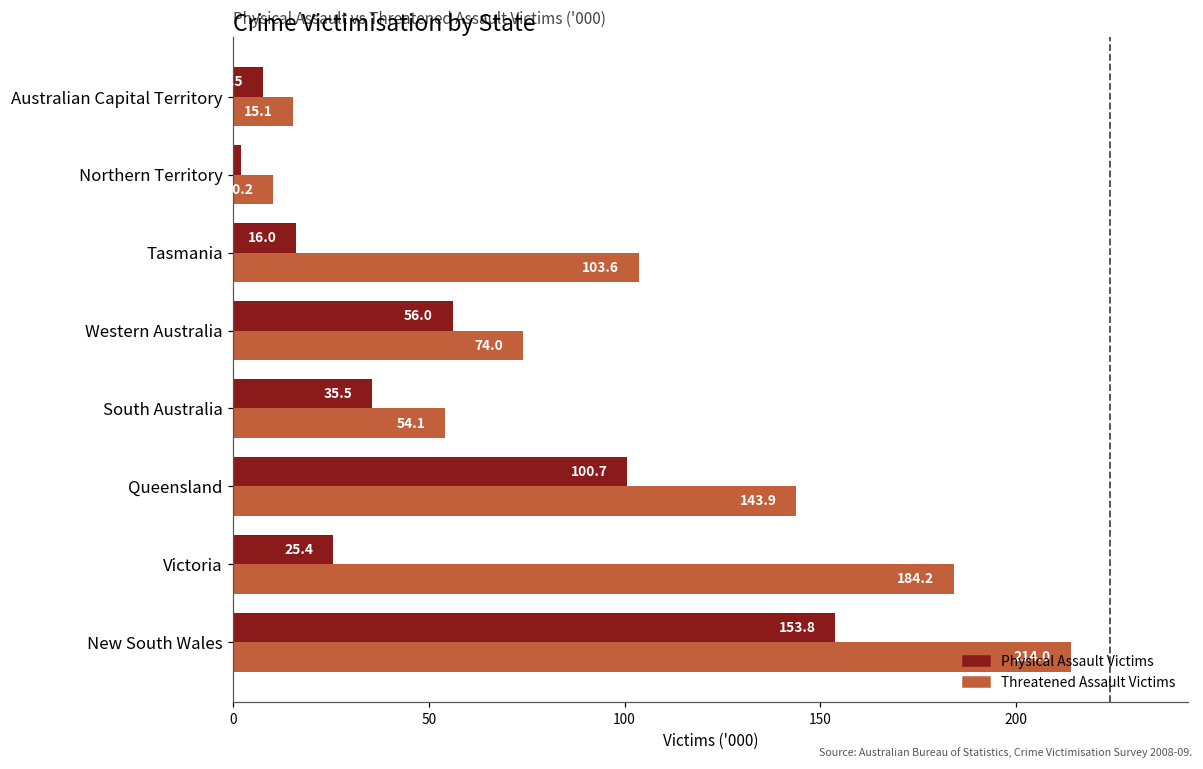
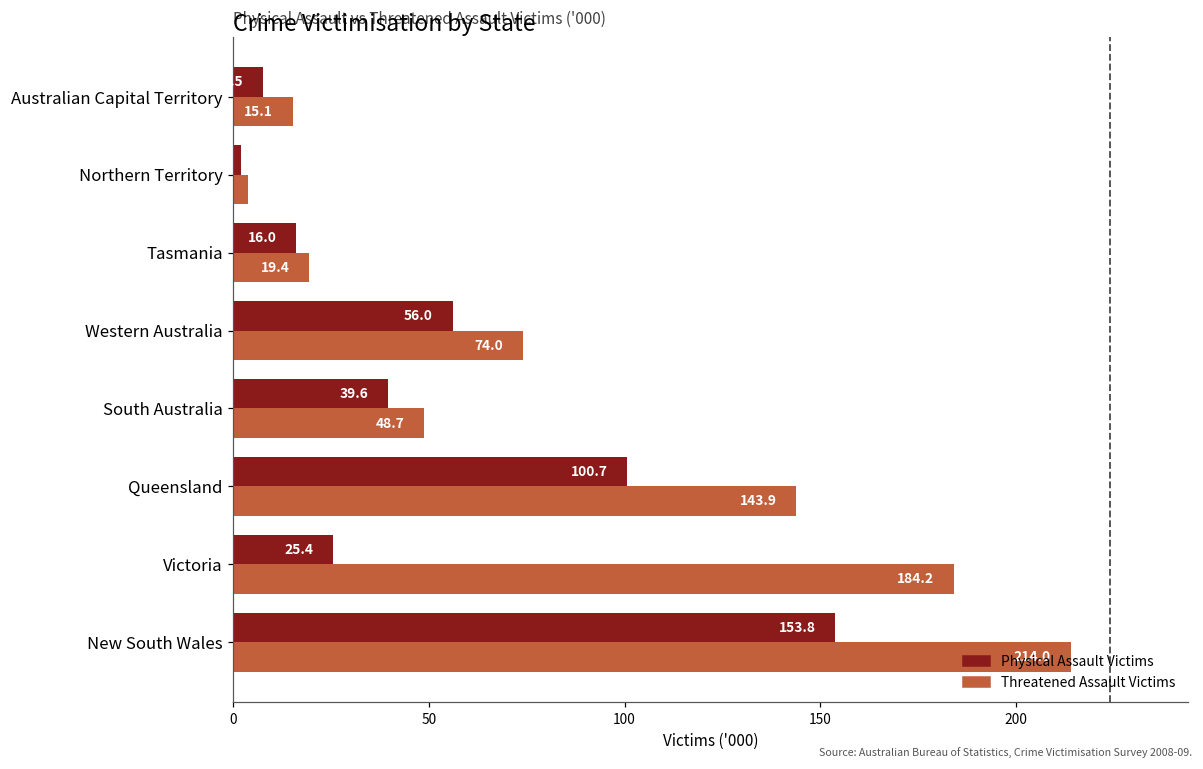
  {
    "Physical Assault Victims": {
      "Tasmania": 16.0,
      "Western Australia": 56.0,
-     "South Australia": 35.5,
+     "South Australia": 39.6,
      "Queensland": 100.7,
      "Victoria": 25.4,
      "New South Wales": 153.8
    },
    "Threatened Assault Victims": {
      "Australian Capital Territory": 15.1,
-     "Northern Territory": 10,
-     "Tasmania": 103.6,
+     "Northern Territory": 4,
+     "Tasmania": 19.4,
      "Western Australia": 74.0,
-     "South Australia": 54.1,
+     "South Australia": 48.7,
      "Queensland": 143.9,
      "Victoria": 184.2,
      "New South Wales": 214.0
    }
  }
